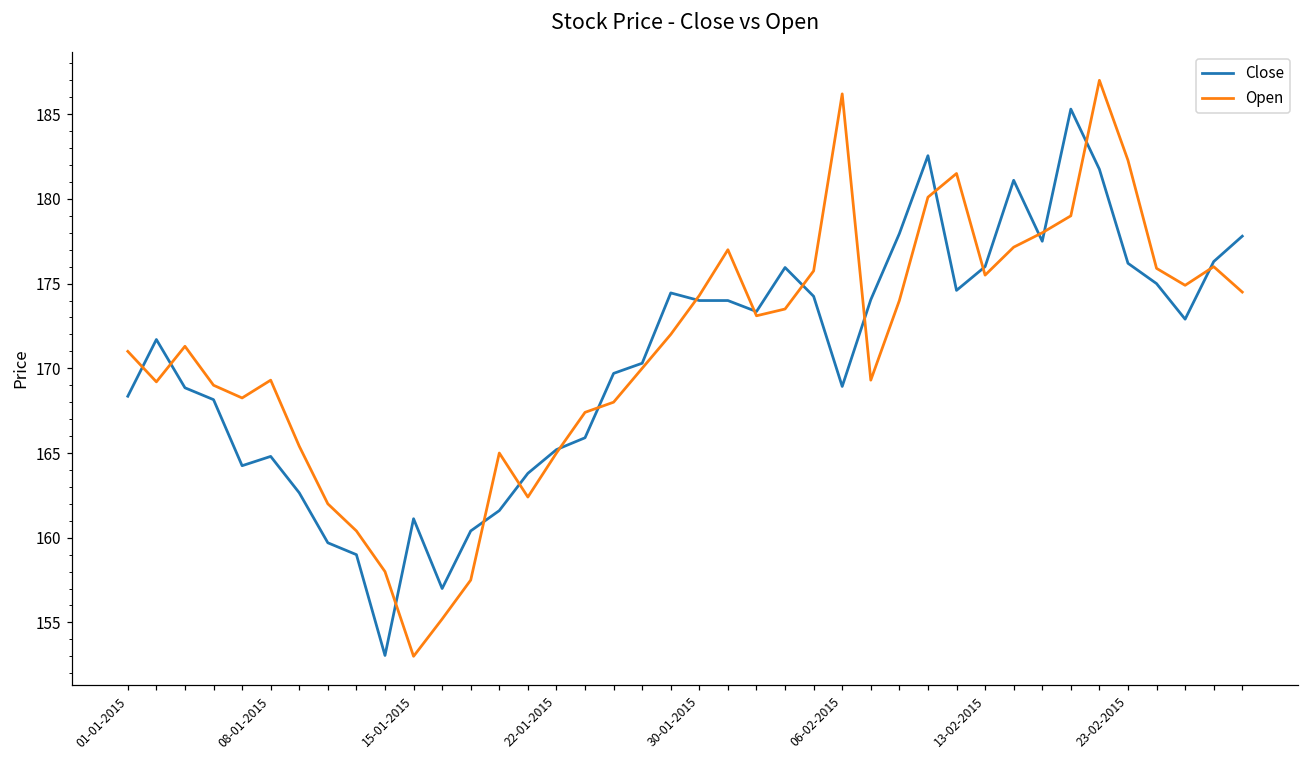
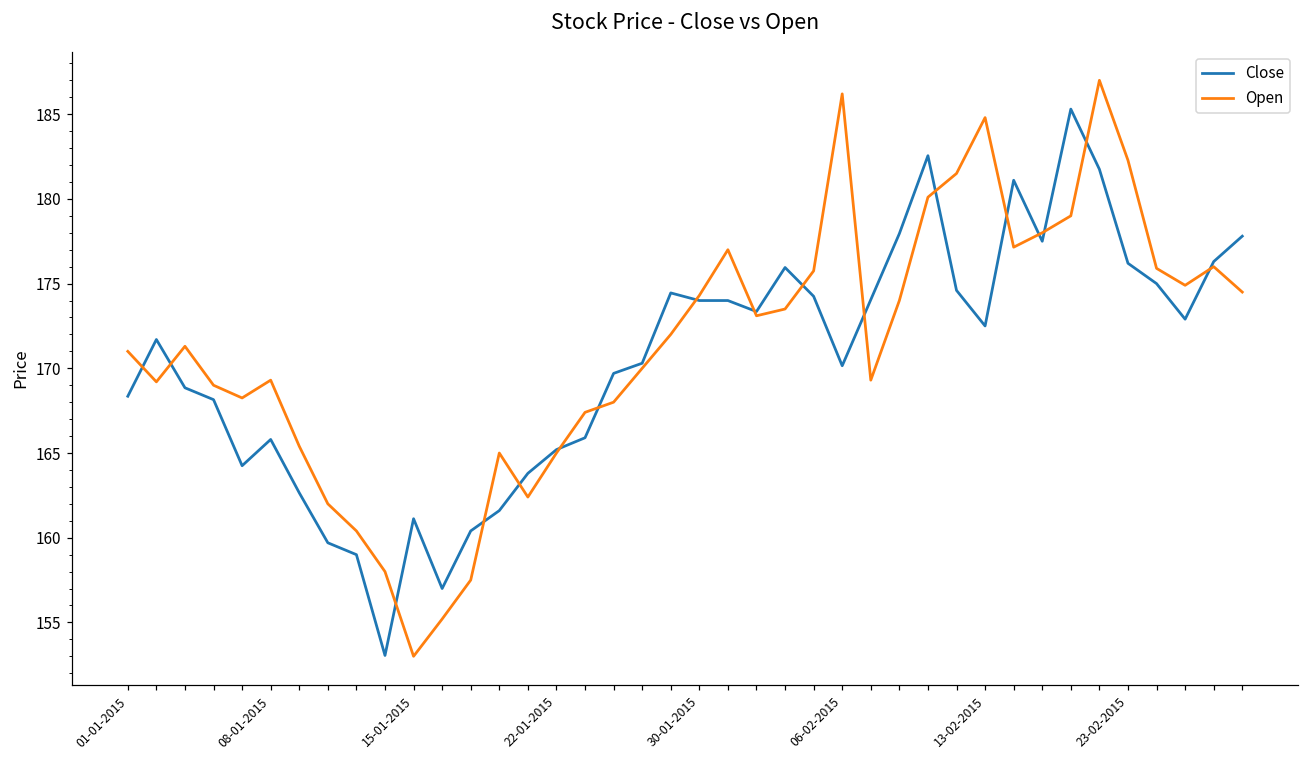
  {
    "Close": {
      "01-01-2015": 168.4,
-     "08-01-2015": 164.8,
+     "08-01-2015": 165.8,
      "15-01-2015": 161.1,
      "22-01-2015": 165.2,
      "30-01-2015": 174.0,
-     "06-02-2015": 168.9,
-     "13-02-2015": 176.0,
+     "06-02-2015": 170.2,
+     "13-02-2015": 172.5,
      "23-02-2015": 176.2
    },
    "Open": {
      "01-01-2015": 171.0,
      "08-01-2015": 169.3,
      "15-01-2015": 153.0,
      "22-01-2015": 165.0,
      "30-01-2015": 174.3,
      "06-02-2015": 186.2,
-     "13-02-2015": 175.5,
+     "13-02-2015": 184.8,
      "23-02-2015": 182.3
    }
  }
